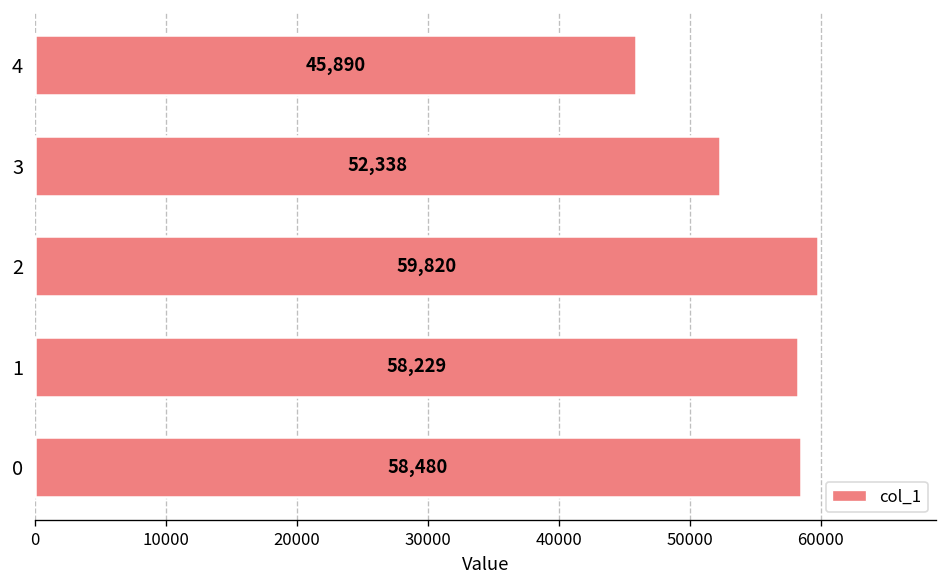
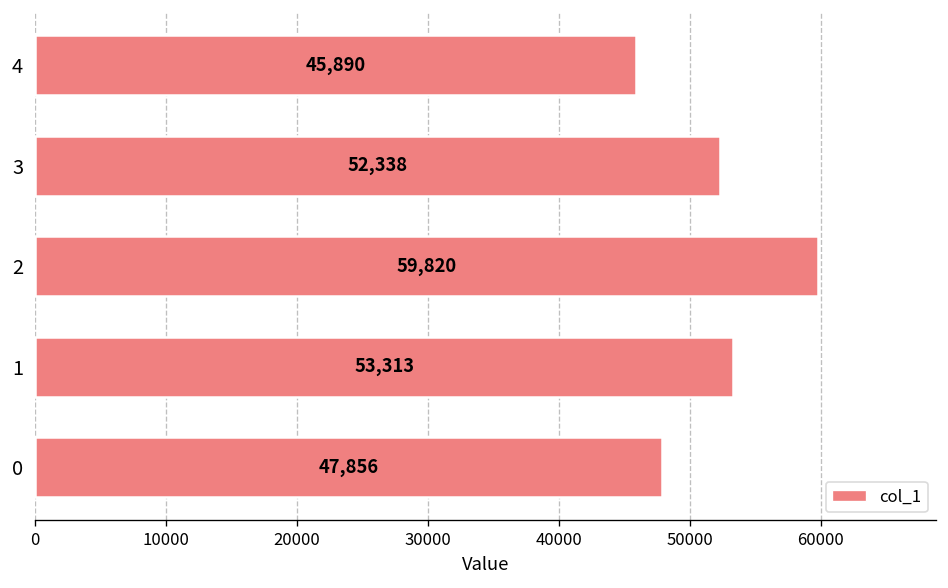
  {
    "4": "45,890",
    "3": "52,338",
    "2": "59,820",
-   "1": "58,229",
-   "0": "58,480"
+   "1": "53,313",
+   "0": "47,856"
  }
